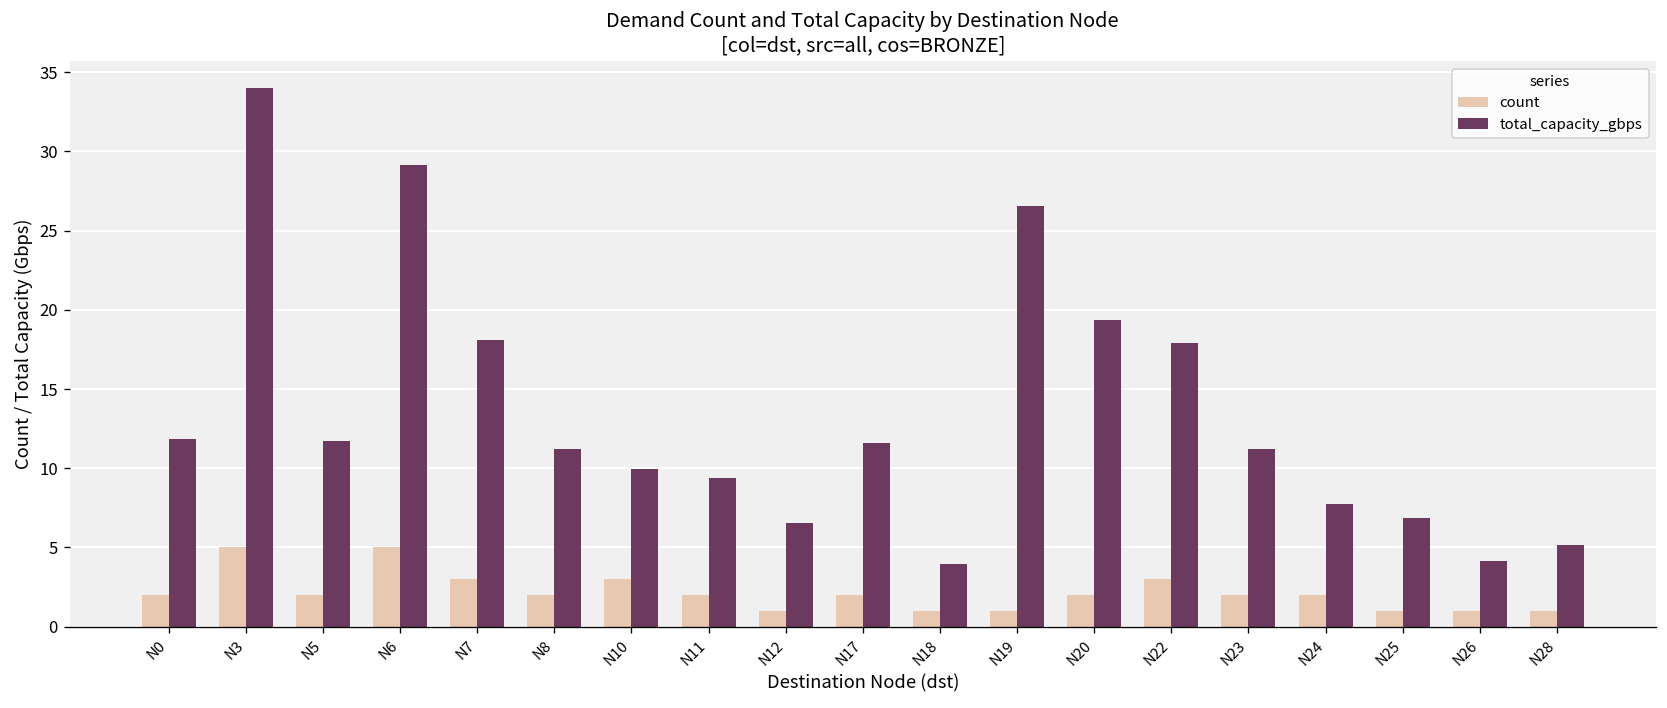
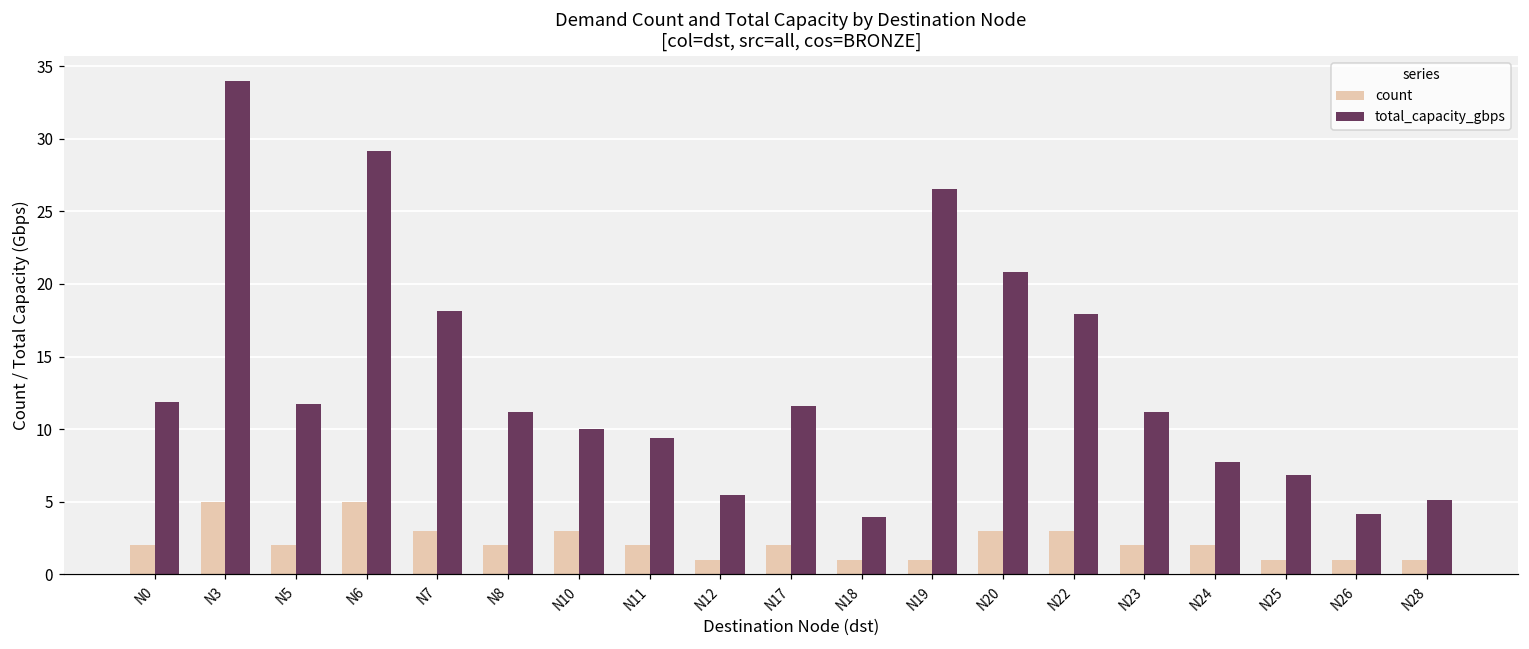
  {
    "count": {
      "N0": 2,
      "N3": 5,
      "N5": 2,
      "N6": 5,
      "N7": 3,
      "N8": 2,
      "N10": 3,
      "N11": 2,
      "N12": 1,
      "N17": 2,
      "N18": 1,
      "N19": 1,
-     "N20": 2,
+     "N20": 3,
      "N22": 3,
      "N23": 2,
      "N24": 2,
      "N25": 1,
      "N26": 1,
      "N28": 1
    },
    "total_capacity_gbps": {
      "N0": 11.8,
      "N3": 34.0,
      "N5": 11.7,
      "N6": 29.1,
      "N7": 18.1,
      "N8": 11.2,
      "N10": 10.0,
      "N11": 9.4,
-     "N12": 6.6,
+     "N12": 5.5,
      "N17": 11.6,
      "N18": 4.0,
      "N19": 26.5,
-     "N20": 19.4,
+     "N20": 20.9,
      "N22": 17.9,
      "N23": 11.2,
      "N24": 7.8,
      "N25": 6.9,
      "N26": 4.2,
      "N28": 5.1
    }
  }
